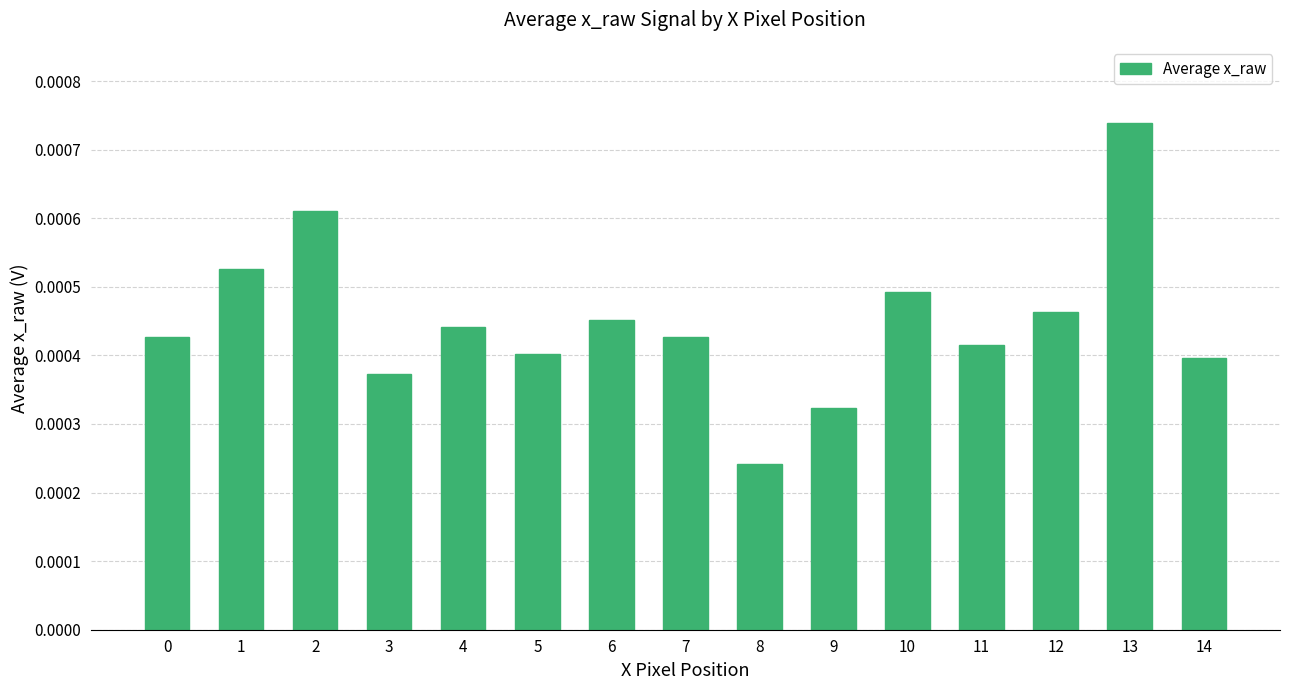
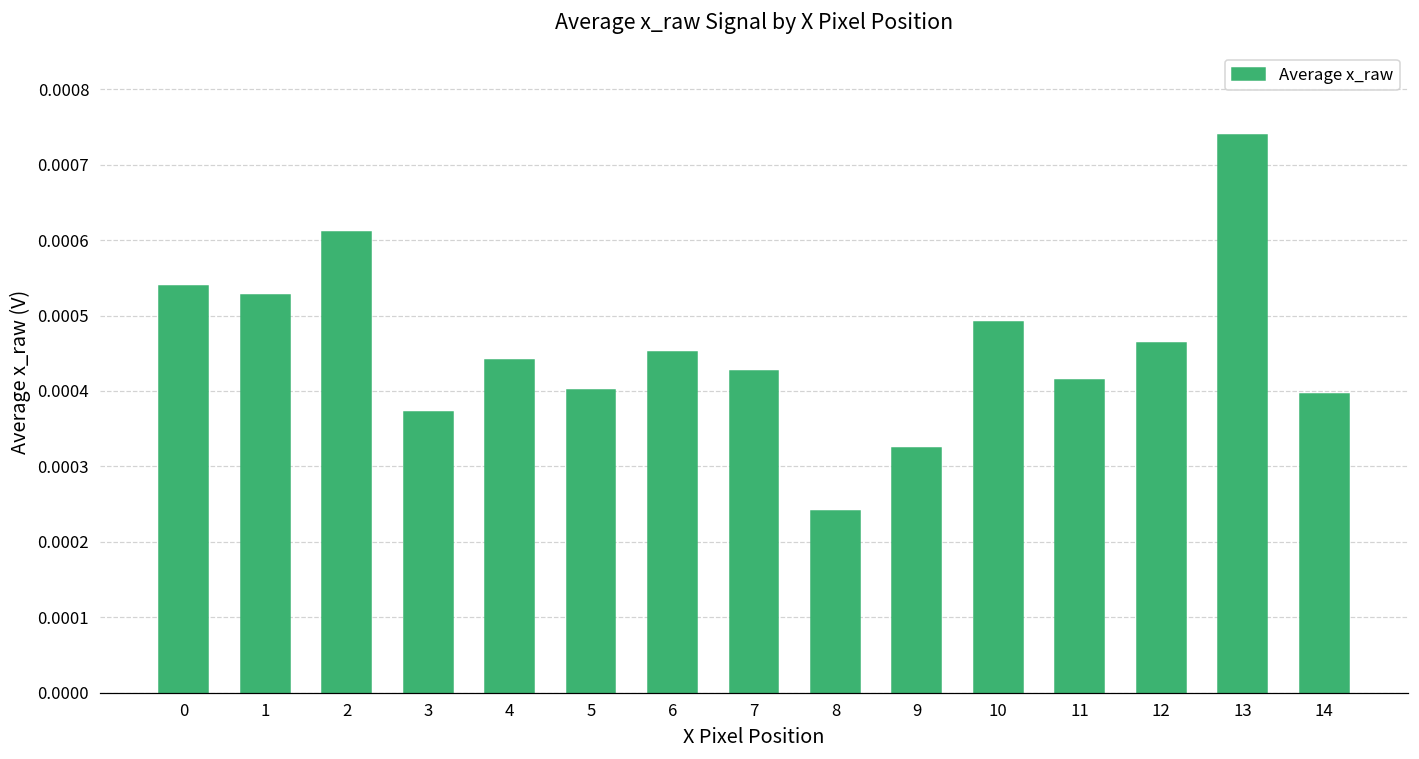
  {
-   "0": 0.00043,
+   "0": 0.00054,
    "1": 0.00053,
    "2": 0.00061,
    "3": 0.00037,
    "4": 0.00044,
    "5": 0.00040,
    "6": 0.00045,
    "7": 0.00043,
    "8": 0.00024,
    "9": 0.00032,
    "10": 0.00049,
    "11": 0.00042,
    "12": 0.00046,
    "13": 0.00074,
    "14": 0.00040
  }
